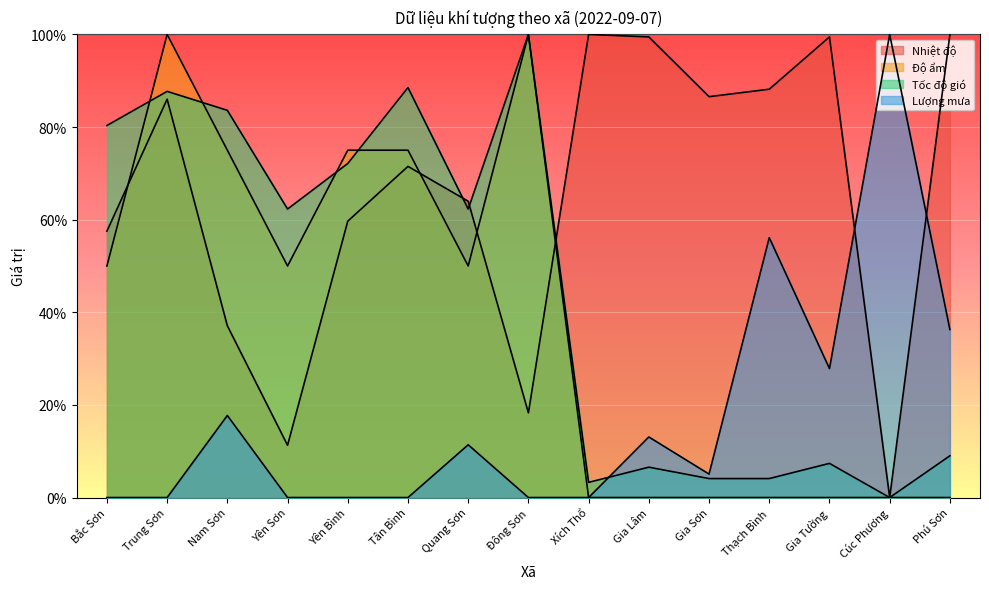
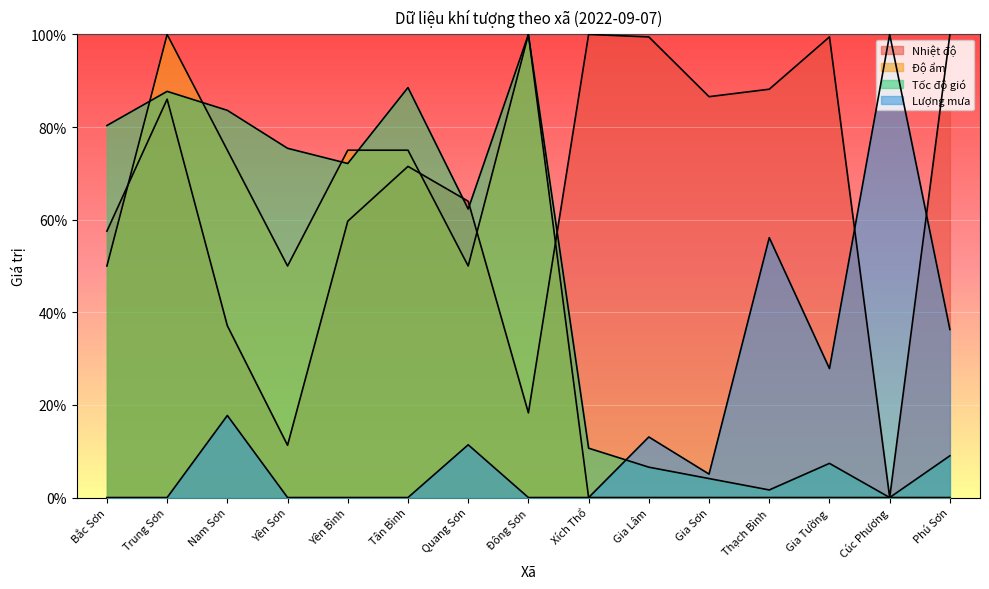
  {
    "Nhiệt độ": {
      "Bắc Sơn": "58%",
      "Trung Sơn": "86%",
      "Nam Sơn": "37%",
      "Yên Sơn": "11%",
      "Yên Bình": "60%",
      "Tân Bình": "72%",
      "Quang Sơn": "64%",
      "Đông Sơn": "18%",
      "Xích Thổ": "100%",
      "Gia Lâm": "99%",
      "Gia Sơn": "87%",
      "Thạch Bình": "88%",
      "Gia Tường": "99%",
      "Phú Sơn": "100%"
    },
    "Độ ẩm": {
      "Bắc Sơn": "50%",
      "Trung Sơn": "100%",
      "Nam Sơn": "75%",
      "Yên Sơn": "50%",
      "Yên Bình": "75%",
      "Tân Bình": "75%",
      "Quang Sơn": "50%",
      "Gia Lâm": "0%",
      "Gia Sơn": "0%",
      "Thạch Bình": "0%",
      "Gia Tường": "0%",
      "Phú Sơn": "0%"
    },
    "Tốc độ gió": {
      "Bắc Sơn": "80%",
      "Trung Sơn": "88%",
      "Nam Sơn": "84%",
-     "Yên Sơn": "62%",
+     "Yên Sơn": "75%",
      "Yên Bình": "72%",
      "Tân Bình": "89%",
      "Quang Sơn": "62%",
-     "Xích Thổ": "3%",
+     "Xích Thổ": "11%",
      "Gia Lâm": "7%",
      "Gia Sơn": "4%",
-     "Thạch Bình": "4%",
+     "Thạch Bình": "2%",
      "Gia Tường": "7%",
      "Phú Sơn": "9%"
    },
    "Lượng mưa": {
      "Bắc Sơn": "0%",
      "Trung Sơn": "0%",
      "Nam Sơn": "18%",
      "Yên Sơn": "0%",
      "Yên Bình": "0%",
      "Tân Bình": "0%",
      "Quang Sơn": "11%",
      "Đông Sơn": "0%",
      "Gia Lâm": "13%",
      "Gia Sơn": "5%",
      "Thạch Bình": "56%",
      "Gia Tường": "28%",
      "Cúc Phương": "100%",
      "Phú Sơn": "36%"
    }
  }
